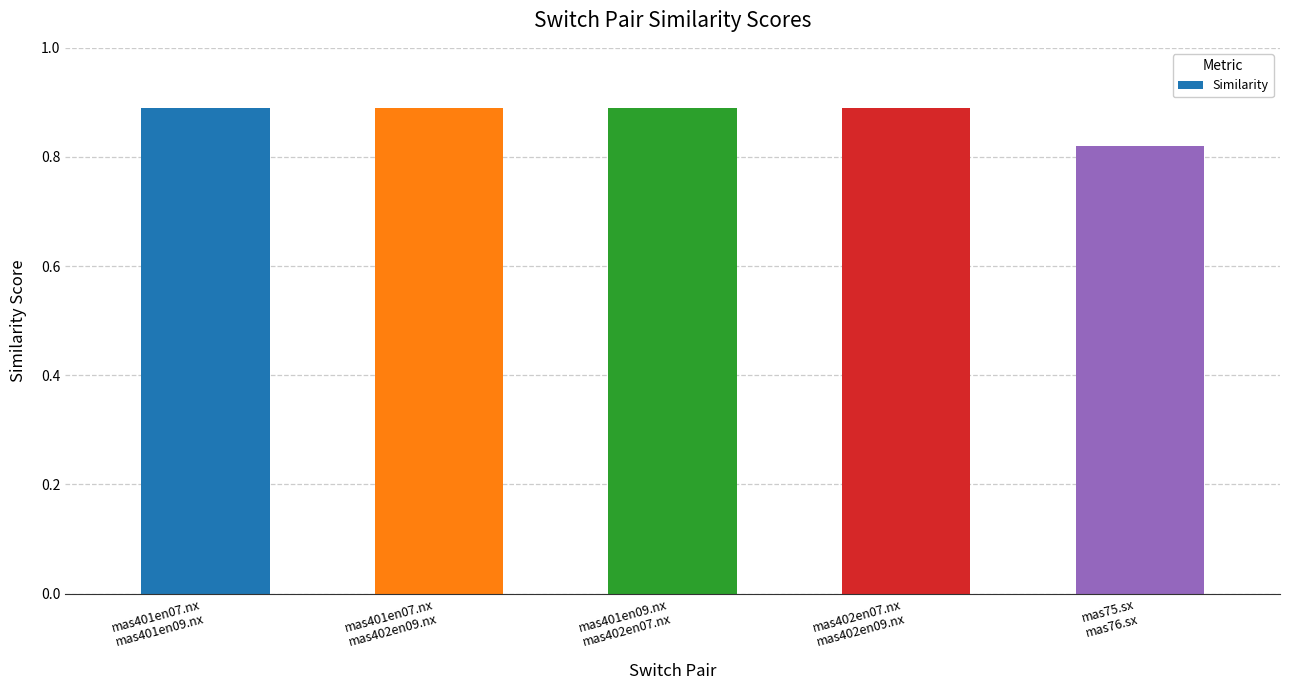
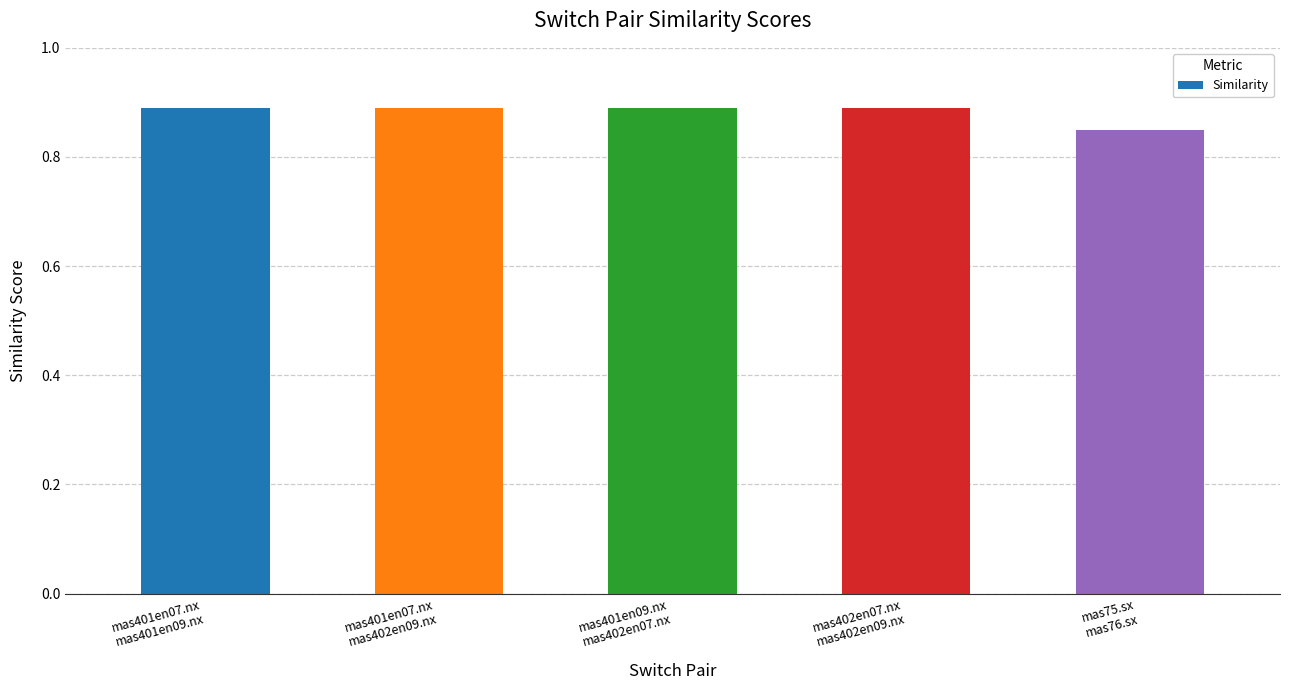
  {
    "mas401en07.nx mas401en09.nx": 0.89,
    "mas401en07.nx mas402en09.nx": 0.89,
    "mas401en09.nx mas402en07.nx": 0.89,
    "mas402en07.nx mas402en09.nx": 0.89,
-   "mas75.sx mas76.sx": 0.82
+   "mas75.sx mas76.sx": 0.85
  }
